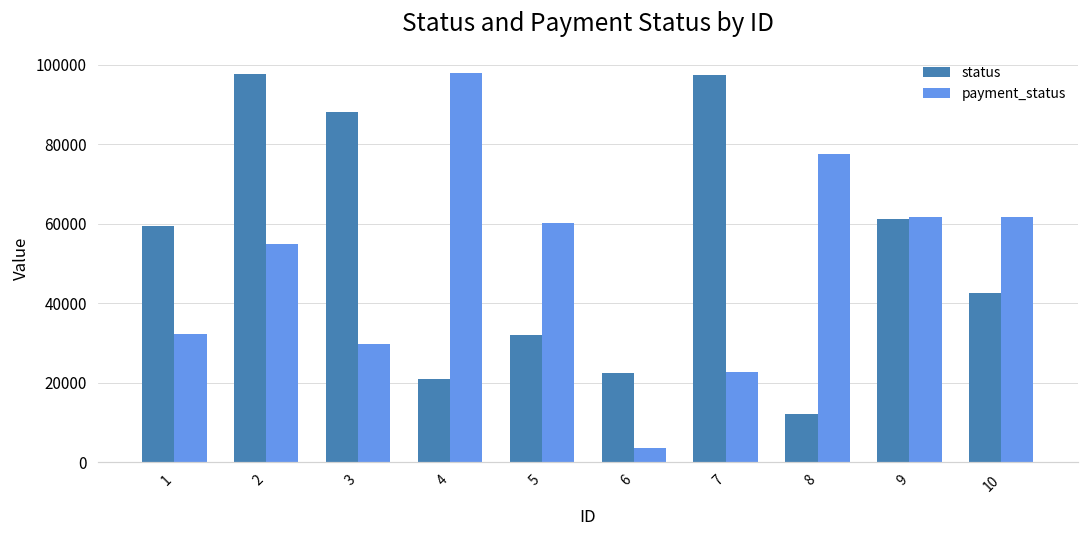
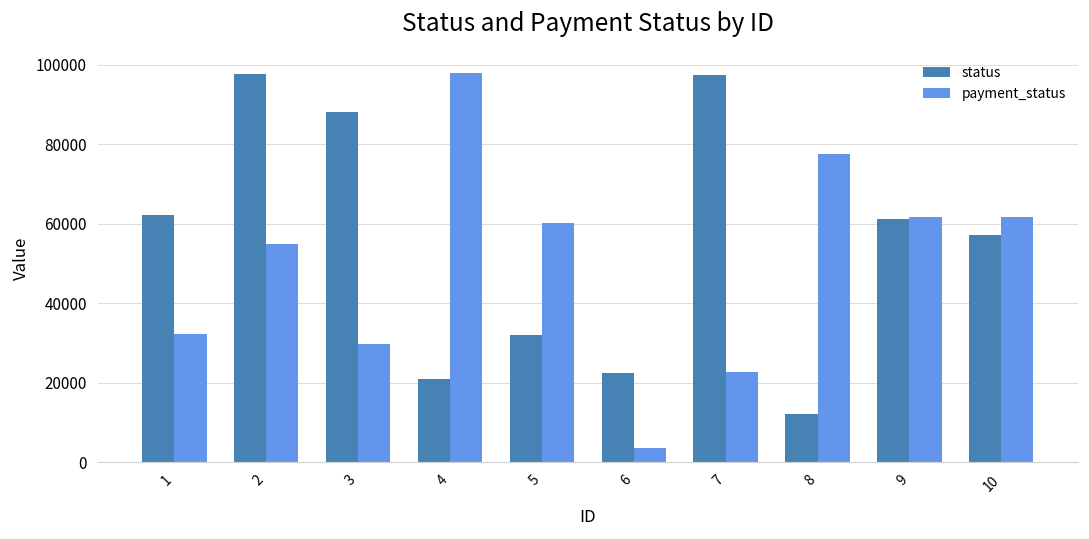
  {
    "status": {
-     "1": 59000,
+     "1": 62000,
      "2": 98000,
      "3": 88000,
      "4": 21000,
      "5": 32000,
      "6": 22000,
      "7": 97000,
      "8": 12000,
      "9": 61000,
-     "10": 43000
+     "10": 57000
    },
    "payment_status": {
      "1": 32000,
      "2": 55000,
      "3": 30000,
      "4": 98000,
      "5": 60000,
      "6": 4000,
      "7": 23000,
      "8": 78000,
      "9": 62000,
      "10": 62000
    }
  }
